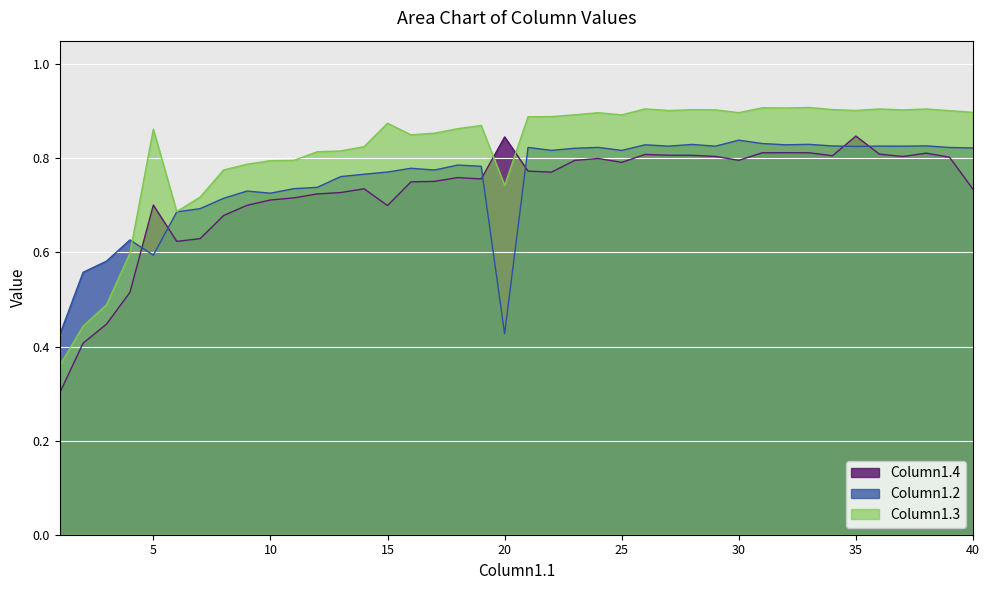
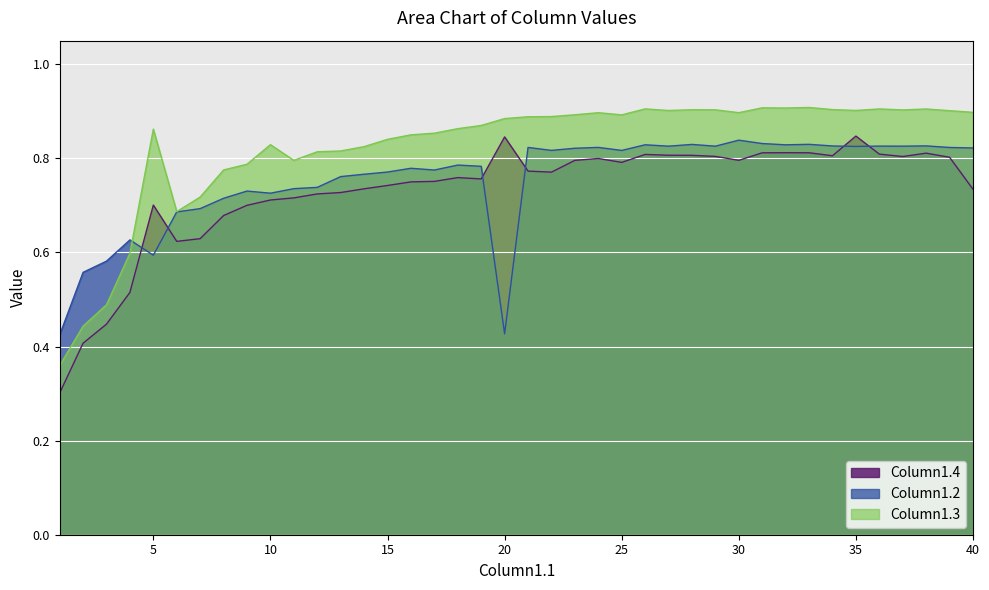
  {
    "Column1.4": {
      "5": 0.70,
      "10": 0.71,
-     "15": 0.70,
+     "15": 0.74,
      "20": 0.85,
      "25": 0.79,
      "30": 0.80,
      "35": 0.85,
      "40": 0.73
    },
    "Column1.2": {
      "5": 0.59,
      "10": 0.73,
      "15": 0.77,
      "20": 0.43,
      "25": 0.82,
      "30": 0.84,
      "35": 0.83,
      "40": 0.82
    },
    "Column1.3": {
      "5": 0.86,
-     "10": 0.80,
-     "15": 0.87,
-     "20": 0.74,
+     "10": 0.83,
+     "15": 0.84,
+     "20": 0.88,
      "25": 0.89,
      "30": 0.90,
      "35": 0.90,
      "40": 0.90
    }
  }
